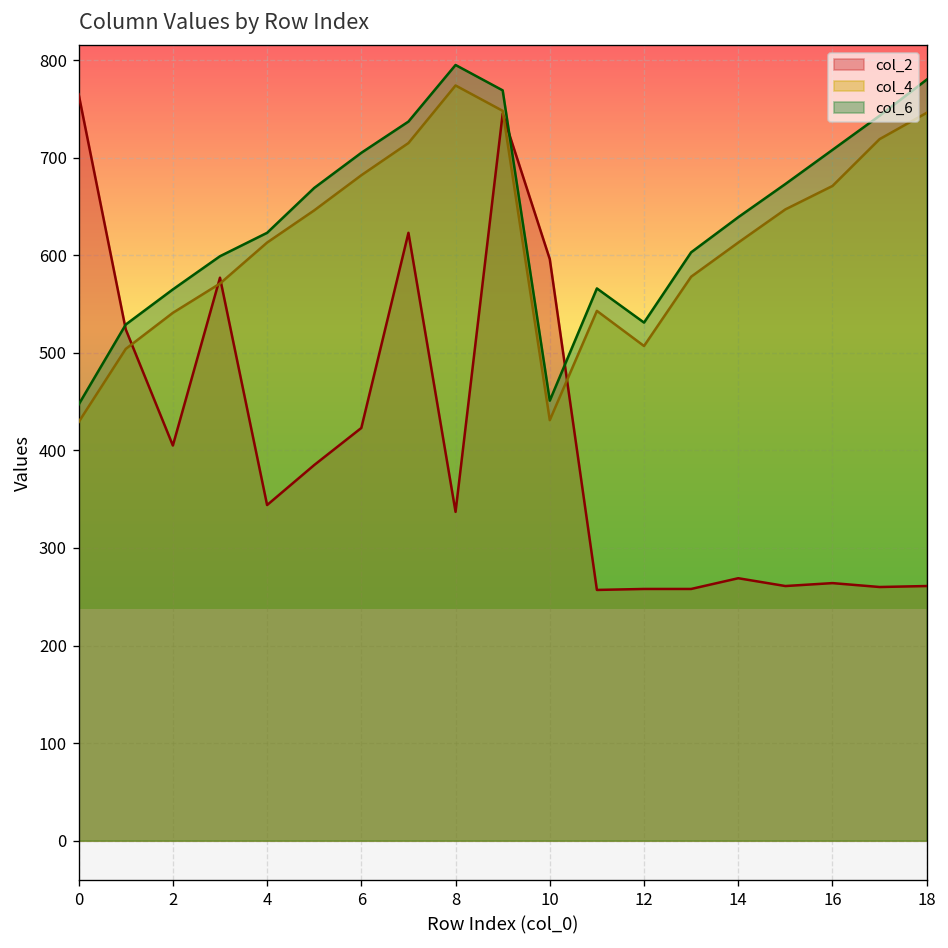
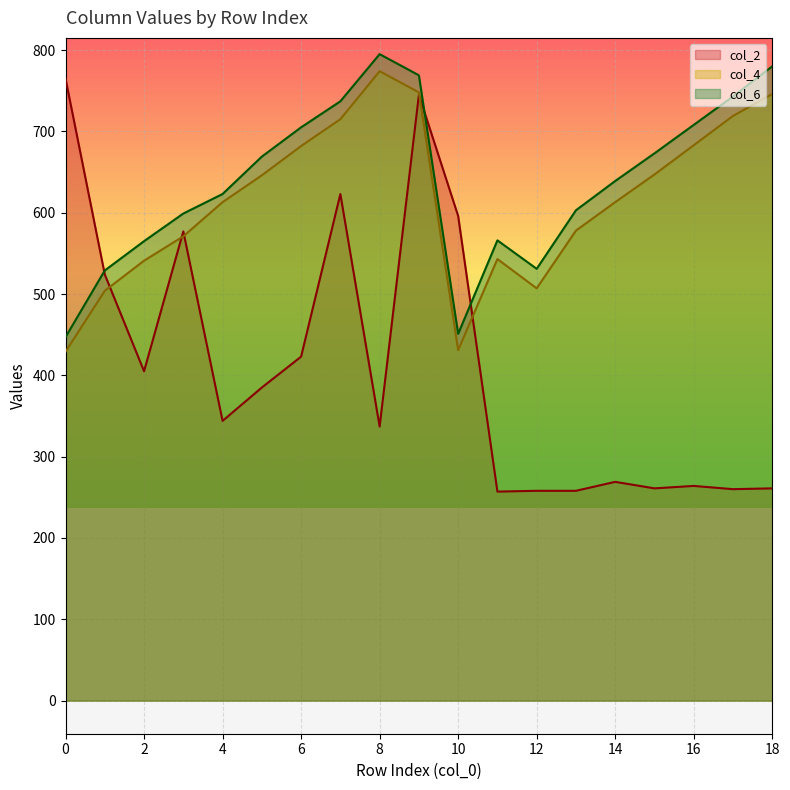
  {
    "col_2": {
      "0": 770,
      "2": 410,
      "4": 340,
      "6": 420,
      "8": 340,
      "10": 600,
      "12": 260,
      "14": 270,
      "16": 260,
      "18": 260
    },
    "col_4": {
      "0": 430,
      "2": 540,
      "4": 610,
      "6": 680,
      "8": 770,
      "10": 430,
      "12": 510,
      "14": 610,
-     "16": 670,
+     "16": 680,
      "18": 750
    },
    "col_6": {
      "0": 450,
      "2": 570,
      "4": 620,
      "6": 710,
      "8": 800,
      "10": 450,
      "12": 530,
      "14": 640,
      "16": 710,
      "18": 780
    }
  }
